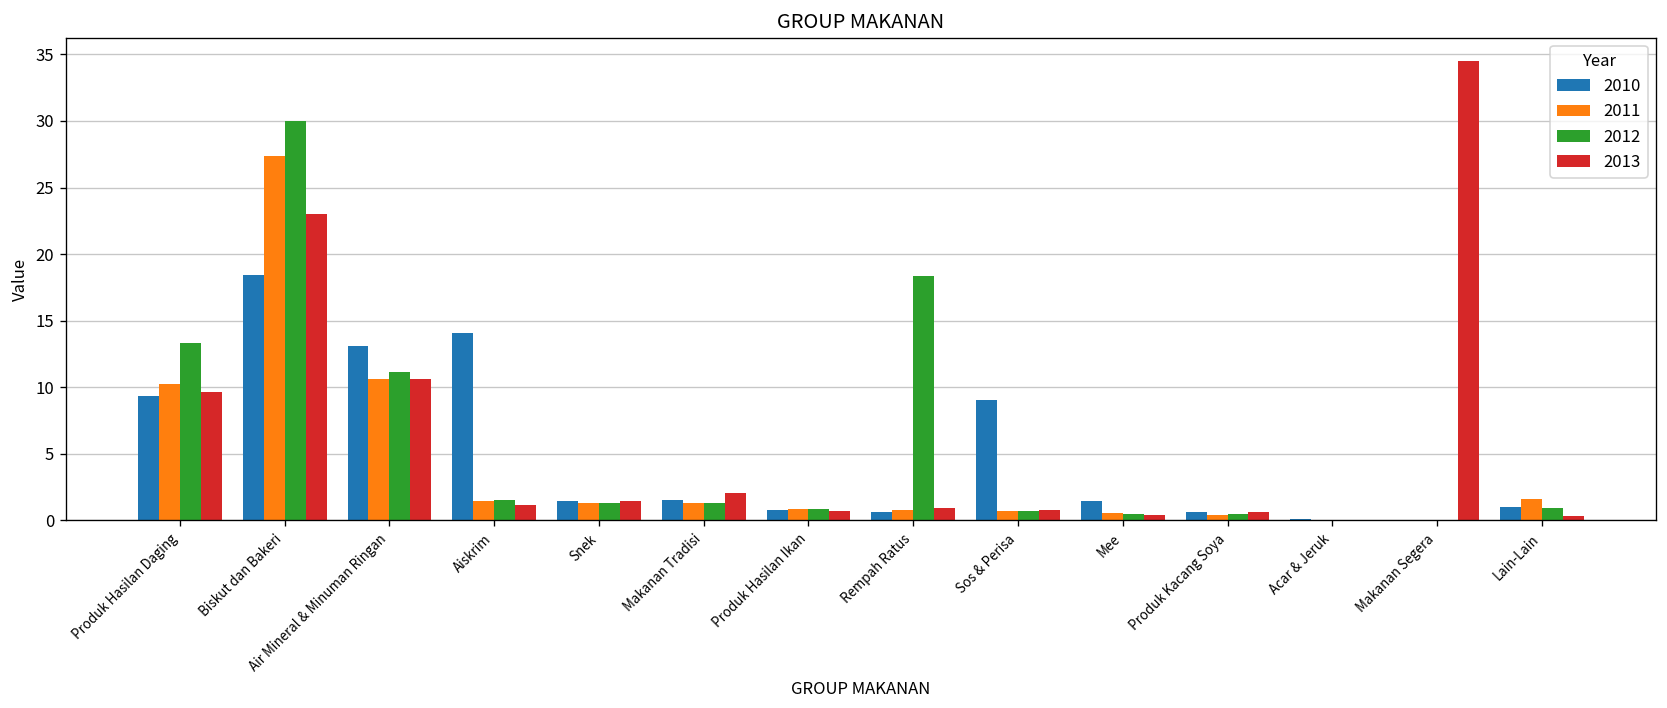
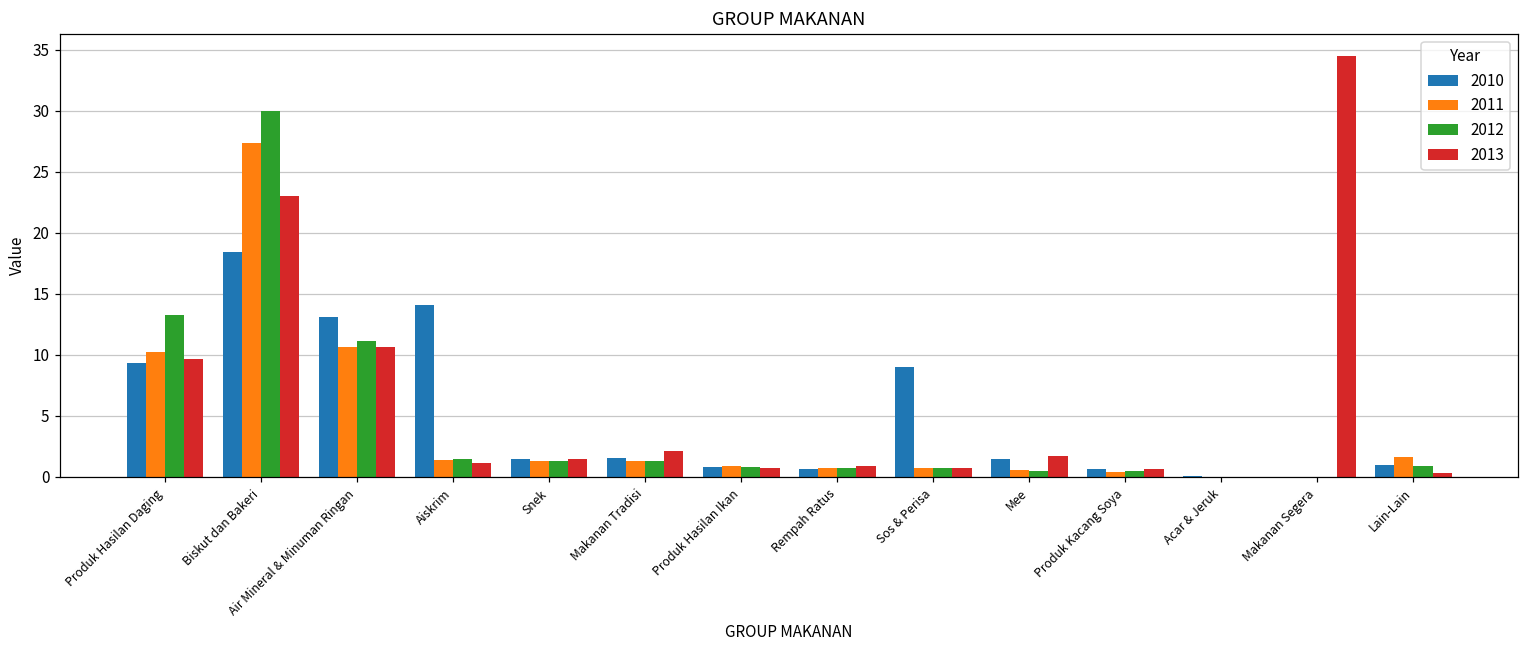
  {
    "2010": {
      "Produk Hasilan Daging": 9.3,
      "Biskut dan Bakeri": 18.4,
      "Air Mineral & Minuman Ringan": 13.1,
      "Aiskrim": 14.1,
      "Snek": 1.4,
      "Makanan Tradisi": 1.5,
      "Produk Hasilan Ikan": 0.8,
      "Rempah Ratus": 0.6,
      "Sos & Perisa": 9.0,
      "Mee": 1.5,
      "Produk Kacang Soya": 0.6,
      "Makanan Segera": 0.0,
      "Lain-Lain": 1.0
    },
    "2011": {
      "Produk Hasilan Daging": 10.2,
      "Biskut dan Bakeri": 27.4,
      "Air Mineral & Minuman Ringan": 10.6,
      "Aiskrim": 1.4,
      "Snek": 1.3,
      "Makanan Tradisi": 1.3,
      "Produk Hasilan Ikan": 0.9,
      "Rempah Ratus": 0.7,
      "Sos & Perisa": 0.7,
      "Mee": 0.6,
      "Produk Kacang Soya": 0.4,
      "Makanan Segera": 0.0,
      "Lain-Lain": 1.6
    },
    "2012": {
      "Produk Hasilan Daging": 13.3,
      "Biskut dan Bakeri": 30.0,
      "Air Mineral & Minuman Ringan": 11.1,
      "Aiskrim": 1.5,
      "Snek": 1.3,
      "Makanan Tradisi": 1.3,
      "Produk Hasilan Ikan": 0.9,
-     "Rempah Ratus": 18.4,
+     "Rempah Ratus": 0.8,
      "Sos & Perisa": 0.7,
      "Mee": 0.5,
      "Produk Kacang Soya": 0.5,
      "Makanan Segera": 0.0,
      "Lain-Lain": 0.9
    },
    "2013": {
      "Produk Hasilan Daging": 9.7,
      "Biskut dan Bakeri": 23.0,
      "Air Mineral & Minuman Ringan": 10.6,
      "Aiskrim": 1.1,
      "Snek": 1.5,
      "Makanan Tradisi": 2.1,
      "Produk Hasilan Ikan": 0.7,
      "Rempah Ratus": 0.9,
      "Sos & Perisa": 0.7,
-     "Mee": 0.4,
+     "Mee": 1.7,
      "Produk Kacang Soya": 0.6,
      "Makanan Segera": 34.5,
      "Lain-Lain": 0.4
    }
  }
